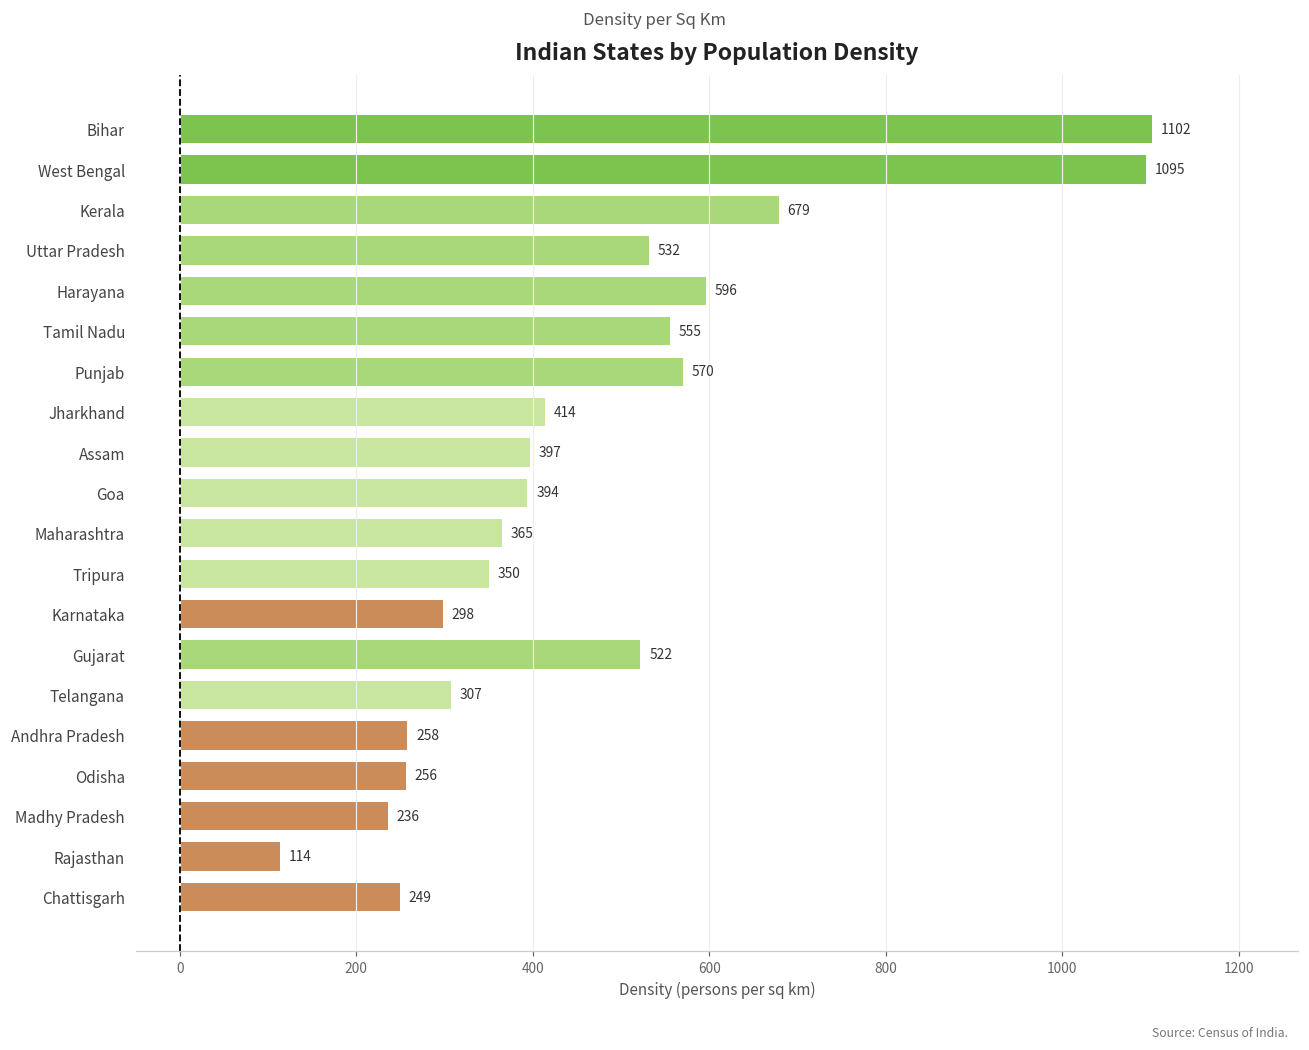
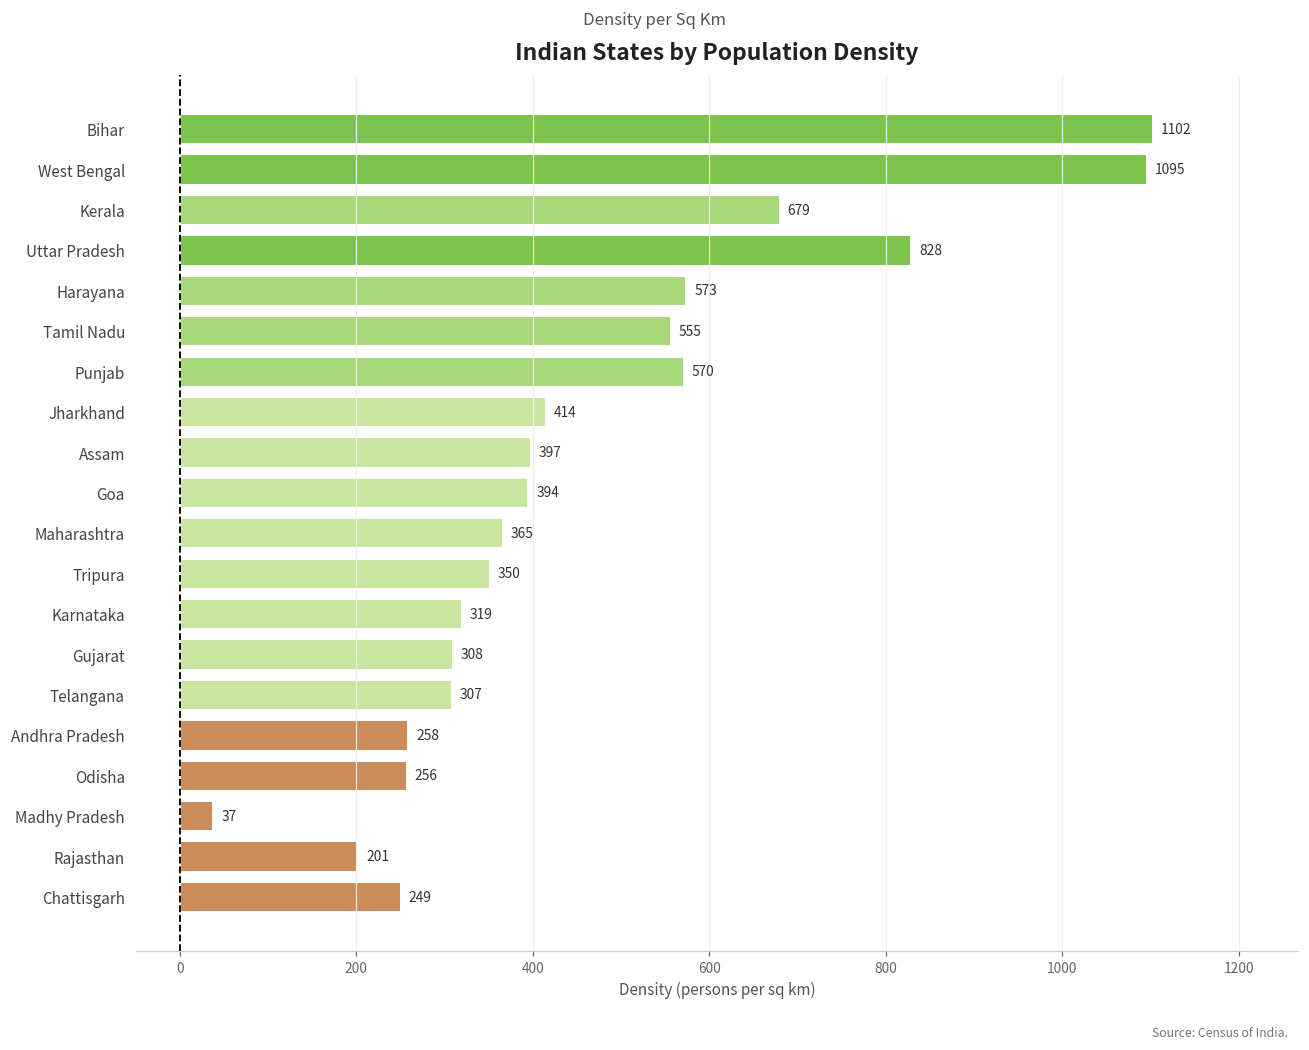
  {
    "Bihar": 1102,
    "West Bengal": 1095,
    "Kerala": 679,
-   "Uttar Pradesh": 532,
-   "Harayana": 596,
+   "Uttar Pradesh": 828,
+   "Harayana": 573,
    "Tamil Nadu": 555,
    "Punjab": 570,
    "Jharkhand": 414,
    "Assam": 397,
    "Goa": 394,
    "Maharashtra": 365,
    "Tripura": 350,
-   "Karnataka": 298,
-   "Gujarat": 522,
+   "Karnataka": 319,
+   "Gujarat": 308,
    "Telangana": 307,
    "Andhra Pradesh": 258,
    "Odisha": 256,
-   "Madhy Pradesh": 236,
-   "Rajasthan": 114,
+   "Madhy Pradesh": 37,
+   "Rajasthan": 201,
    "Chattisgarh": 249
  }
